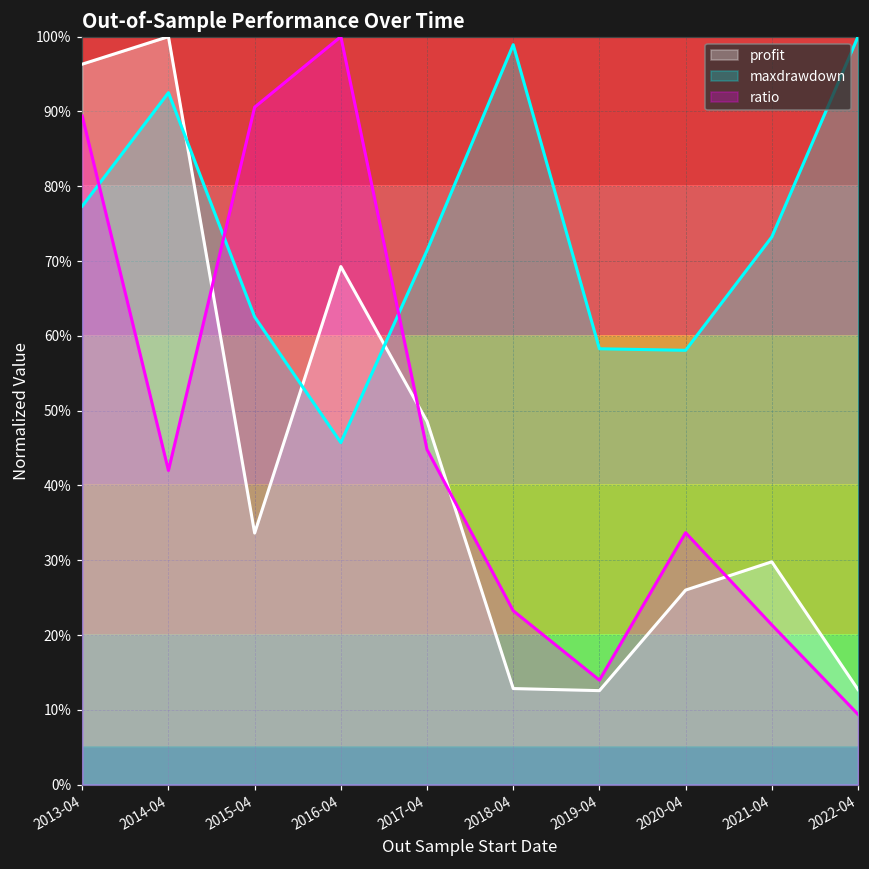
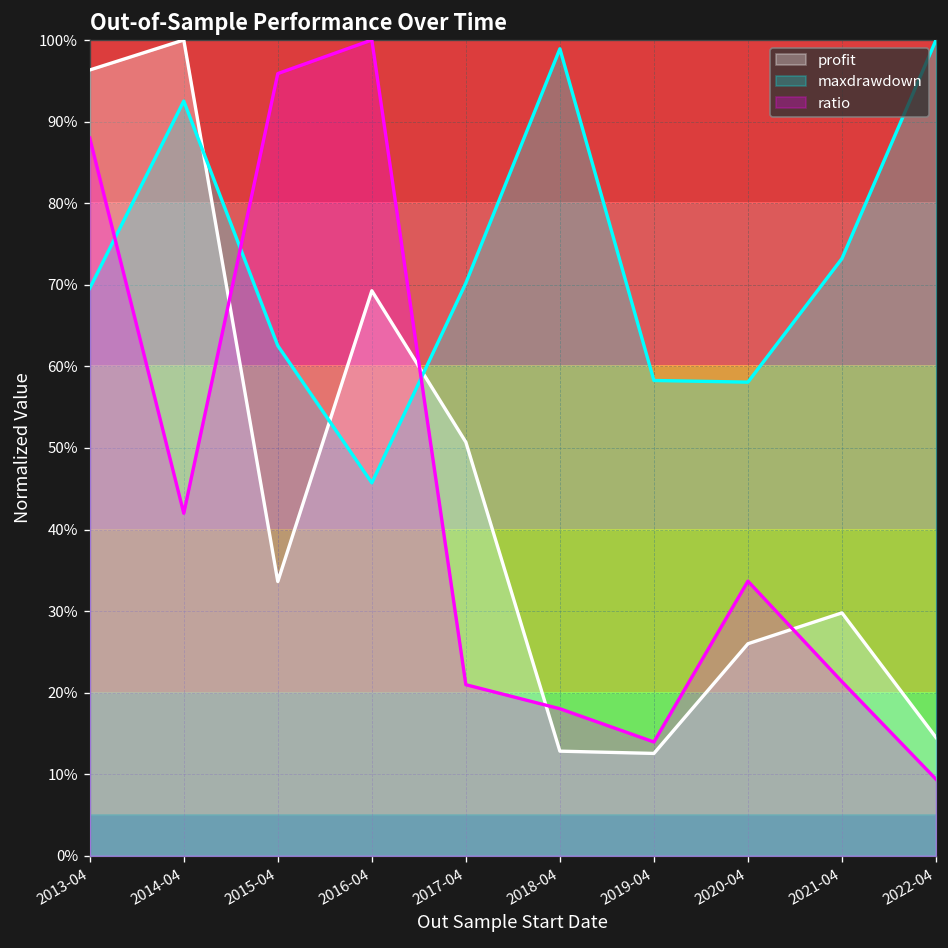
  {
    "profit": {
      "2013-04": "96%",
      "2015-04": "34%",
      "2016-04": "69%",
-     "2017-04": "49%",
+     "2017-04": "51%",
      "2018-04": "13%",
      "2019-04": "13%",
      "2020-04": "26%",
      "2021-04": "30%",
-     "2022-04": "13%"
+     "2022-04": "15%"
    },
    "maxdrawdown": {
-     "2013-04": "77%",
+     "2013-04": "70%",
      "2014-04": "93%",
      "2015-04": "63%",
      "2016-04": "46%",
-     "2017-04": "71%",
+     "2017-04": "70%",
      "2018-04": "99%",
      "2019-04": "58%",
      "2020-04": "58%",
      "2021-04": "73%"
    },
    "ratio": {
-     "2013-04": "89%",
+     "2013-04": "88%",
      "2014-04": "42%",
-     "2015-04": "91%",
-     "2017-04": "45%",
-     "2018-04": "23%",
+     "2015-04": "96%",
+     "2017-04": "21%",
+     "2018-04": "18%",
      "2019-04": "14%",
      "2020-04": "34%",
      "2021-04": "21%",
      "2022-04": "9%"
    }
  }
